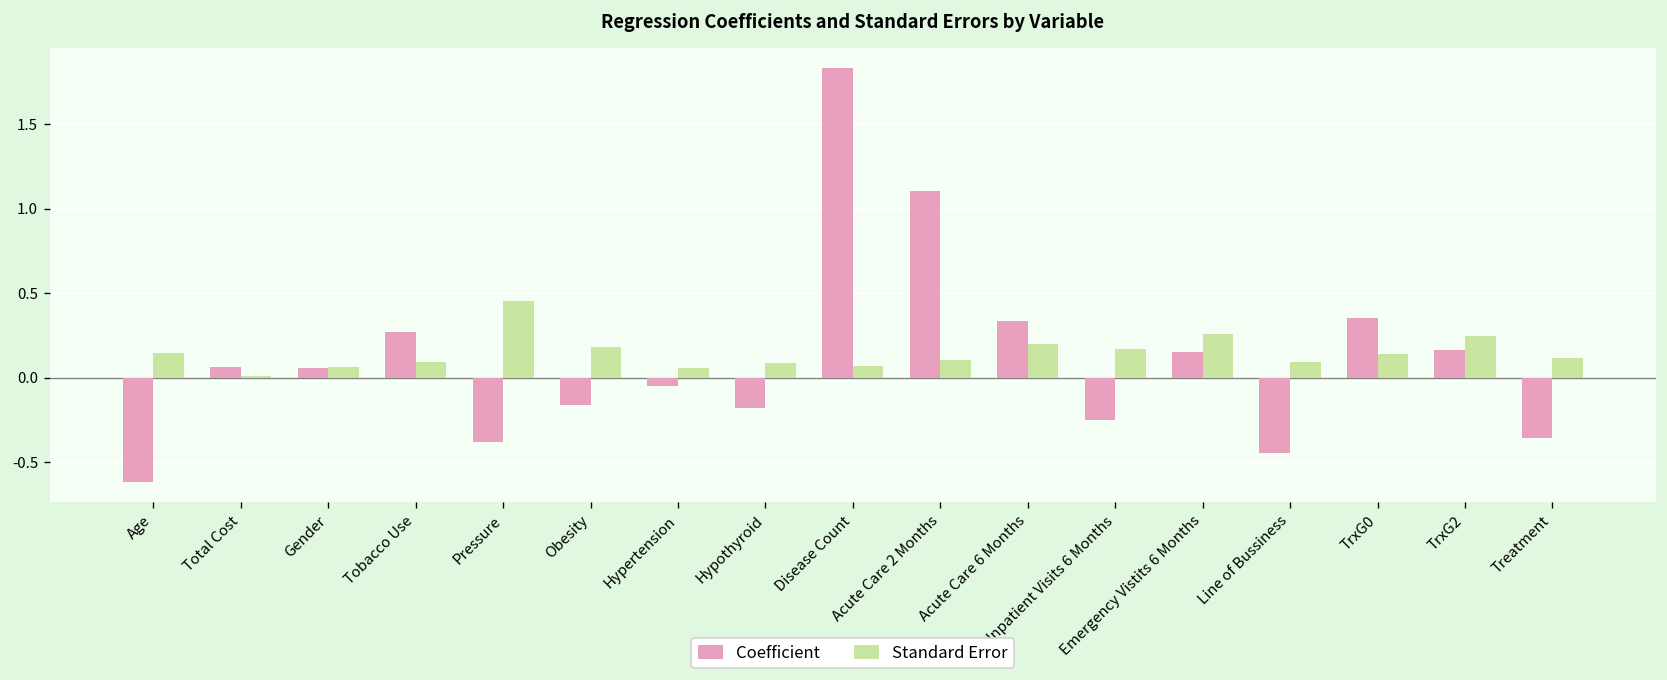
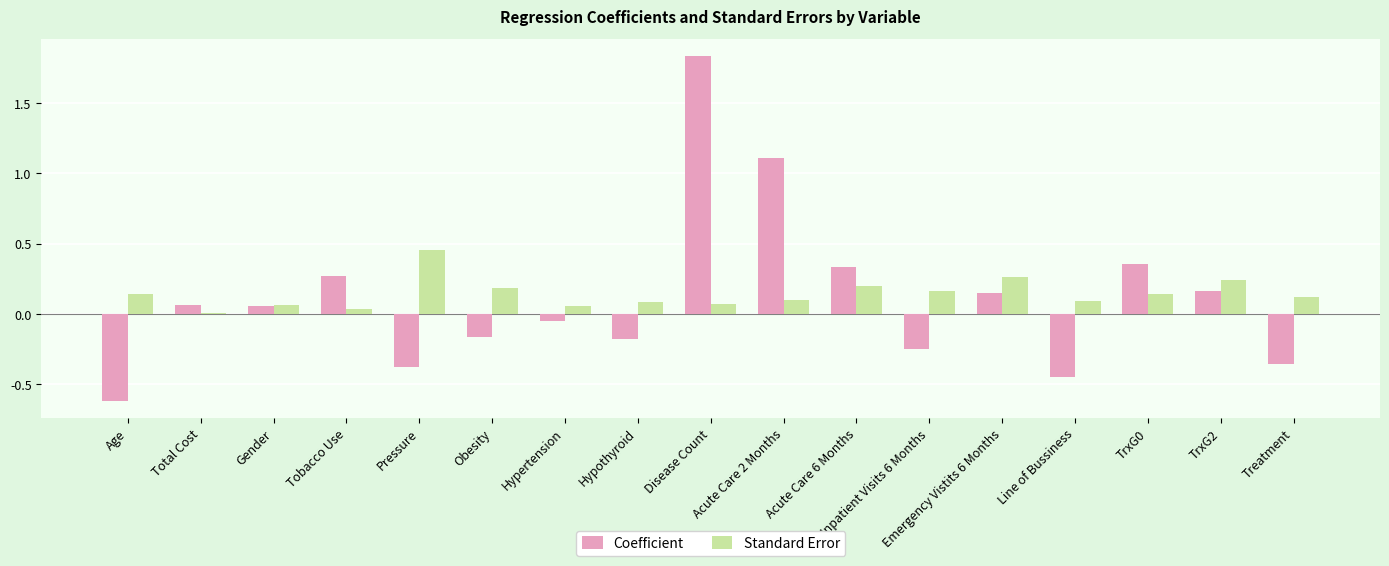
  {
    "Coefficient": {
      "Age": -0.62,
      "Total Cost": 0.06,
      "Gender": 0.06,
      "Tobacco Use": 0.27,
      "Pressure": -0.38,
      "Obesity": -0.16,
      "Hypertension": -0.05,
      "Hypothyroid": -0.18,
      "Disease Count": 1.83,
      "Acute Care 2 Months": 1.11,
      "Acute Care 6 Months": 0.34,
      "Inpatient Visits 6 Months": -0.25,
      "Emergency Vistits 6 Months": 0.15,
      "Line of Bussiness": -0.45,
      "TrxG0": 0.36,
      "TrxG2": 0.16,
      "Treatment": -0.36
    },
    "Standard Error": {
      "Age": 0.14,
      "Gender": 0.06,
-     "Tobacco Use": 0.09,
+     "Tobacco Use": 0.04,
      "Pressure": 0.46,
      "Obesity": 0.18,
      "Hypertension": 0.06,
      "Hypothyroid": 0.09,
      "Disease Count": 0.07,
      "Acute Care 2 Months": 0.10,
      "Acute Care 6 Months": 0.20,
      "Inpatient Visits 6 Months": 0.17,
      "Emergency Vistits 6 Months": 0.26,
      "Line of Bussiness": 0.09,
      "TrxG0": 0.14,
      "TrxG2": 0.24,
      "Treatment": 0.12
    }
  }
